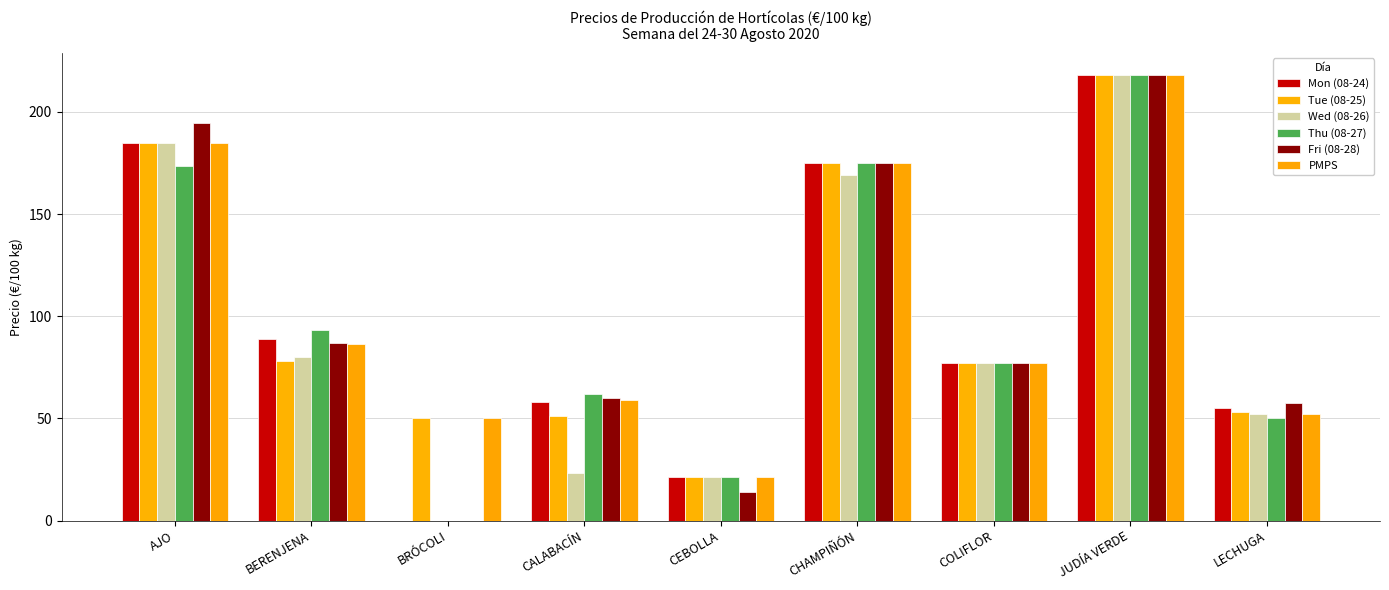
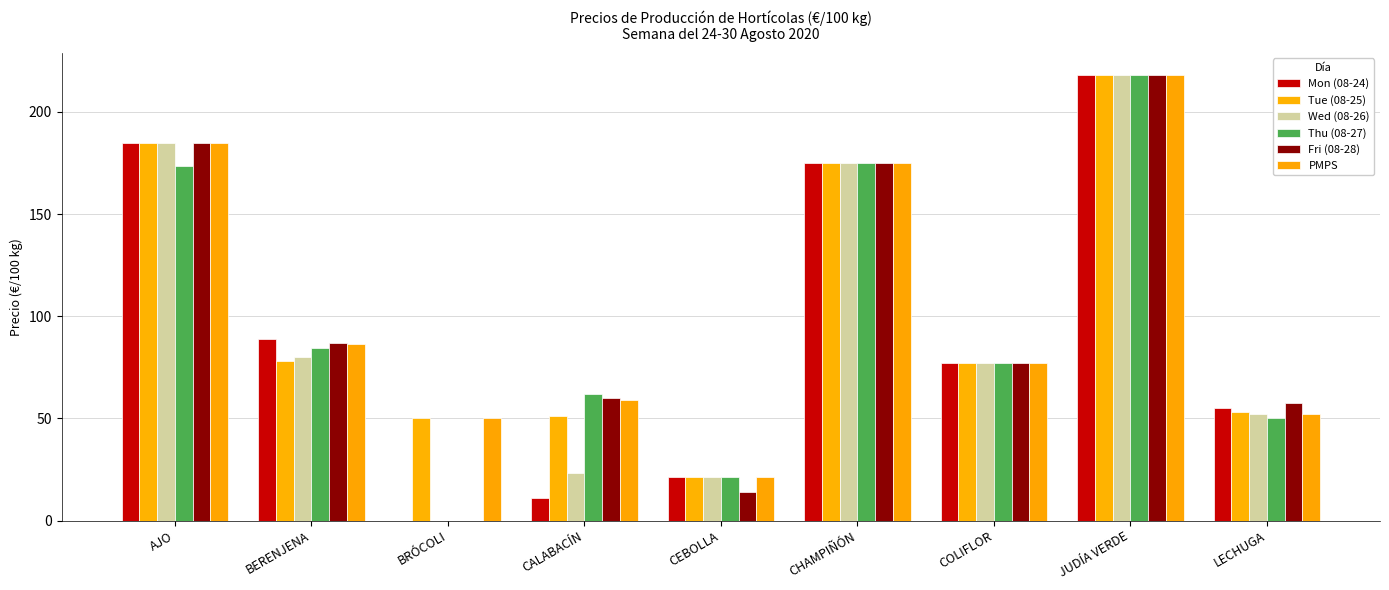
  {
    "Mon (08-24)": {
      "AJO": 185,
      "BERENJENA": 89,
      "BRÓCOLI": 0,
-     "CALABACÍN": 58,
+     "CALABACÍN": 11,
      "CEBOLLA": 21,
      "CHAMPIÑÓN": 175,
      "COLIFLOR": 77,
      "JUDÍA VERDE": 218,
      "LECHUGA": 55
    },
    "Wed (08-26)": {
      "AJO": 185,
      "BERENJENA": 80,
      "BRÓCOLI": 0,
      "CALABACÍN": 23,
      "CEBOLLA": 21,
-     "CHAMPIÑÓN": 169,
+     "CHAMPIÑÓN": 175,
      "COLIFLOR": 77,
      "JUDÍA VERDE": 218,
      "LECHUGA": 52
    },
    "Thu (08-27)": {
      "AJO": 174,
-     "BERENJENA": 93,
+     "BERENJENA": 85,
      "BRÓCOLI": 0,
      "CALABACÍN": 62,
      "CEBOLLA": 21,
      "CHAMPIÑÓN": 175,
      "COLIFLOR": 77,
      "JUDÍA VERDE": 218,
      "LECHUGA": 50
    },
    "Fri (08-28)": {
-     "AJO": 195,
+     "AJO": 185,
      "BERENJENA": 87,
      "BRÓCOLI": 0,
      "CALABACÍN": 60,
      "CEBOLLA": 14,
      "CHAMPIÑÓN": 175,
      "COLIFLOR": 77,
      "JUDÍA VERDE": 218,
      "LECHUGA": 58
    }
  }
